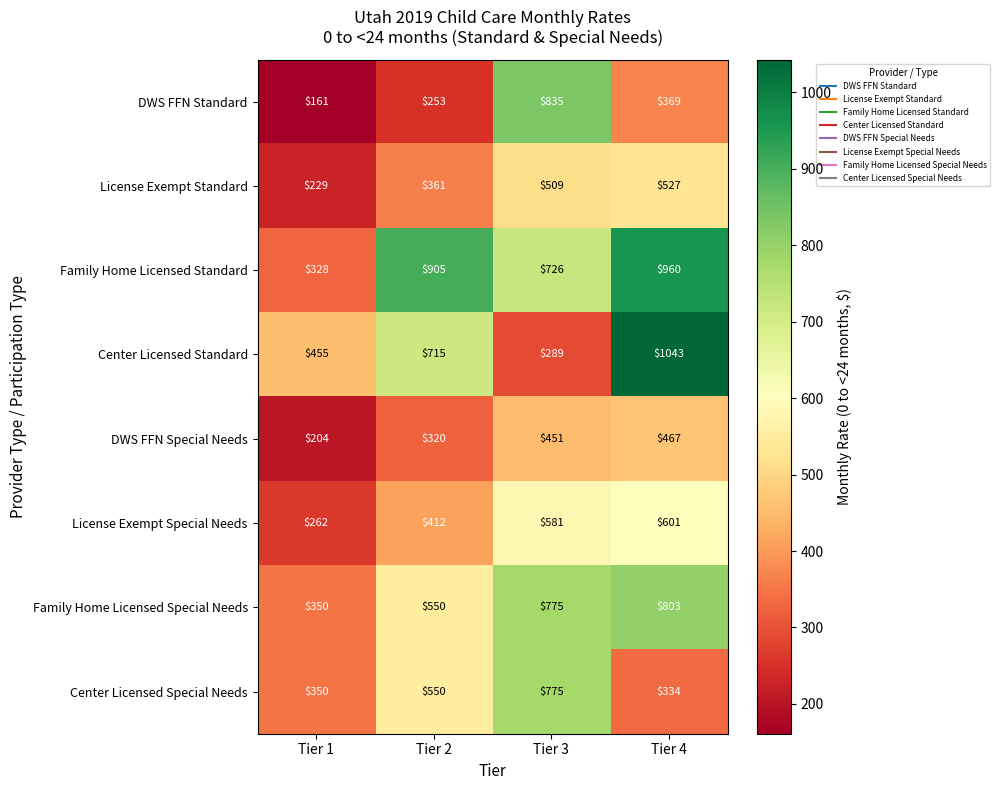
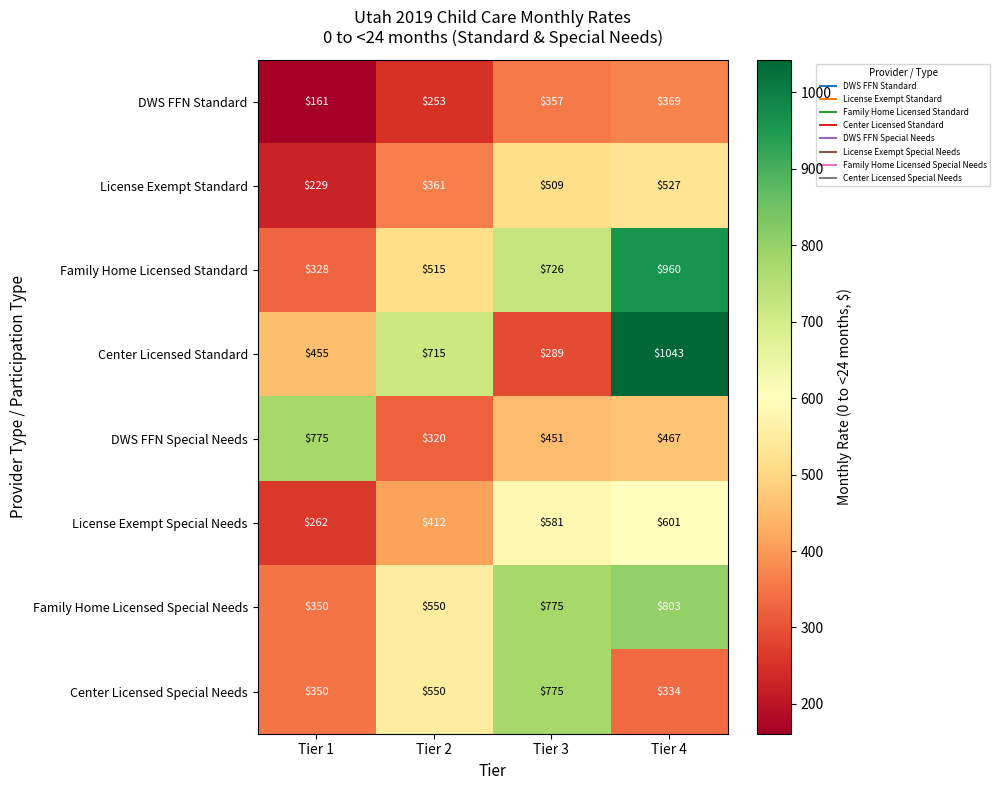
  {
    "DWS FFN Standard": {
      "Tier 1": "$161",
      "Tier 2": "$253",
-     "Tier 3": "$835",
+     "Tier 3": "$357",
      "Tier 4": "$369"
    },
    "License Exempt Standard": {
      "Tier 1": "$229",
      "Tier 2": "$361",
      "Tier 3": "$509",
      "Tier 4": "$527"
    },
    "Family Home Licensed Standard": {
      "Tier 1": "$328",
-     "Tier 2": "$905",
+     "Tier 2": "$515",
      "Tier 3": "$726",
      "Tier 4": "$960"
    },
    "Center Licensed Standard": {
      "Tier 1": "$455",
      "Tier 2": "$715",
      "Tier 3": "$289",
      "Tier 4": "$1043"
    },
    "DWS FFN Special Needs": {
-     "Tier 1": "$204",
+     "Tier 1": "$775",
      "Tier 2": "$320",
      "Tier 3": "$451",
      "Tier 4": "$467"
    },
    "License Exempt Special Needs": {
      "Tier 1": "$262",
      "Tier 2": "$412",
      "Tier 3": "$581",
      "Tier 4": "$601"
    },
    "Family Home Licensed Special Needs": {
      "Tier 1": "$350",
      "Tier 2": "$550",
      "Tier 3": "$775",
      "Tier 4": "$803"
    },
    "Center Licensed Special Needs": {
      "Tier 1": "$350",
      "Tier 2": "$550",
      "Tier 3": "$775",
      "Tier 4": "$334"
    }
  }
